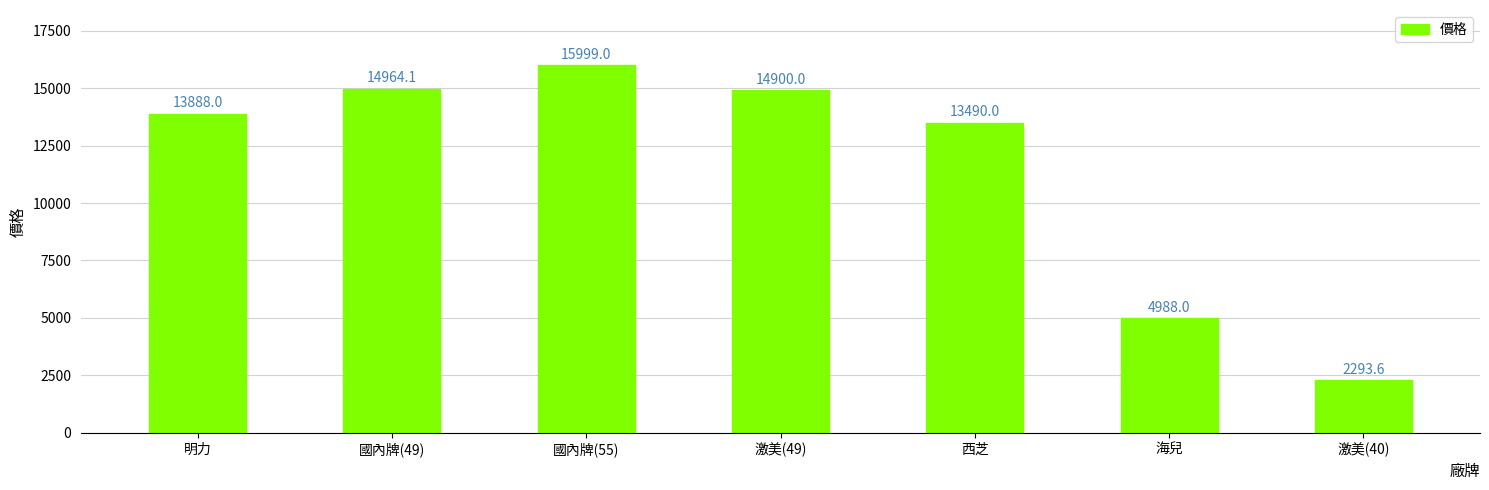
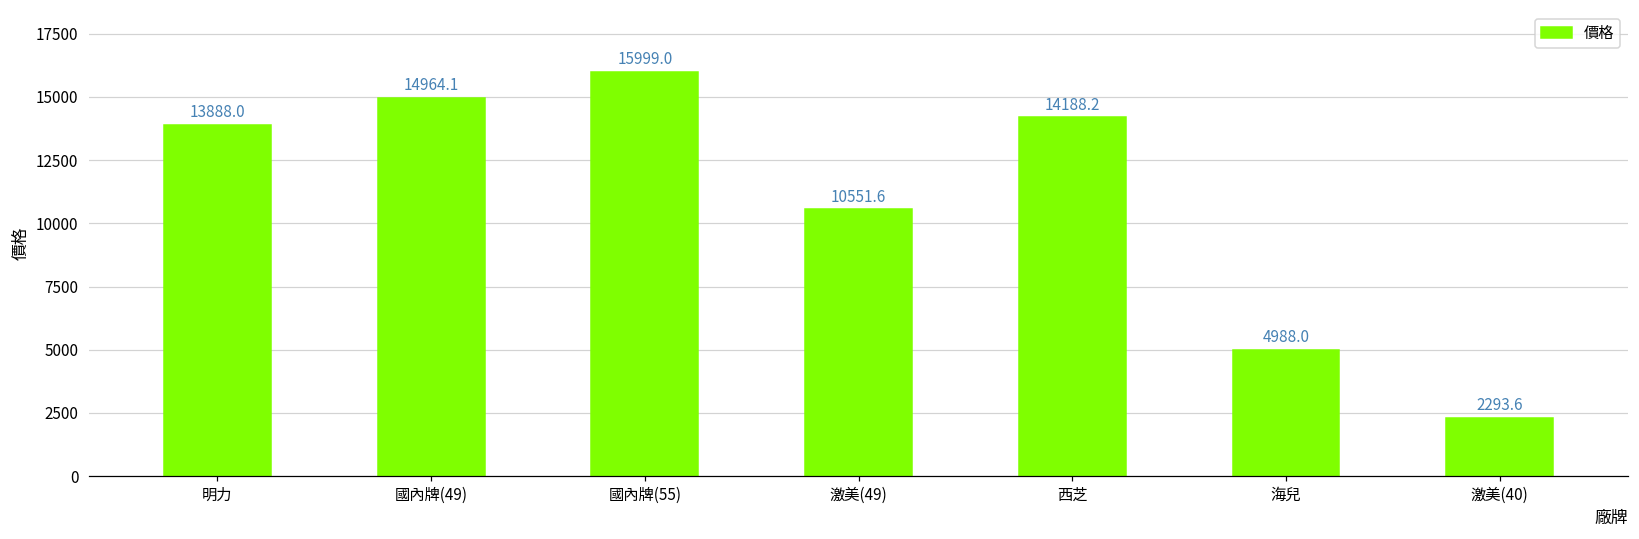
  {
    "明力": 13888.0,
    "國內牌(49)": 14964.1,
    "國內牌(55)": 15999.0,
-   "激美(49)": 14900.0,
-   "西芝": 13490.0,
+   "激美(49)": 10551.6,
+   "西芝": 14188.2,
    "海兒": 4988.0,
    "激美(40)": 2293.6
  }
